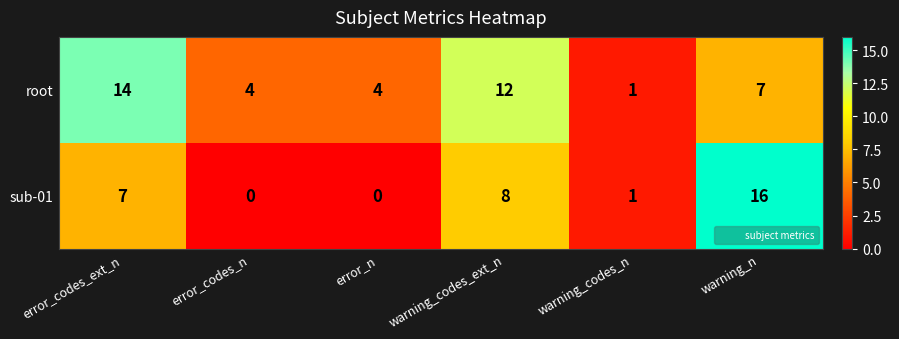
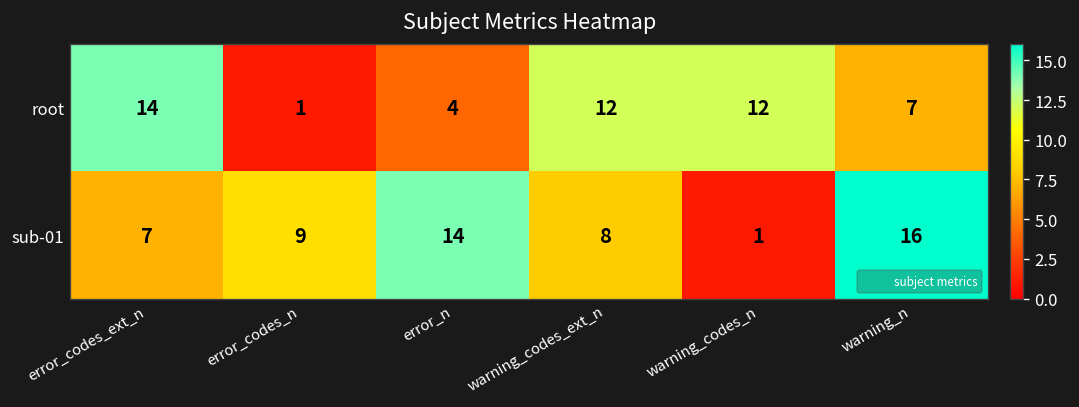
  {
    "root": {
      "error_codes_ext_n": 14,
-     "error_codes_n": 4,
+     "error_codes_n": 1,
      "error_n": 4,
      "warning_codes_ext_n": 12,
-     "warning_codes_n": 1,
+     "warning_codes_n": 12,
      "warning_n": 7
    },
    "sub-01": {
      "error_codes_ext_n": 7,
-     "error_codes_n": 0,
-     "error_n": 0,
+     "error_codes_n": 9,
+     "error_n": 14,
      "warning_codes_ext_n": 8,
      "warning_codes_n": 1,
      "warning_n": 16
    }
  }
